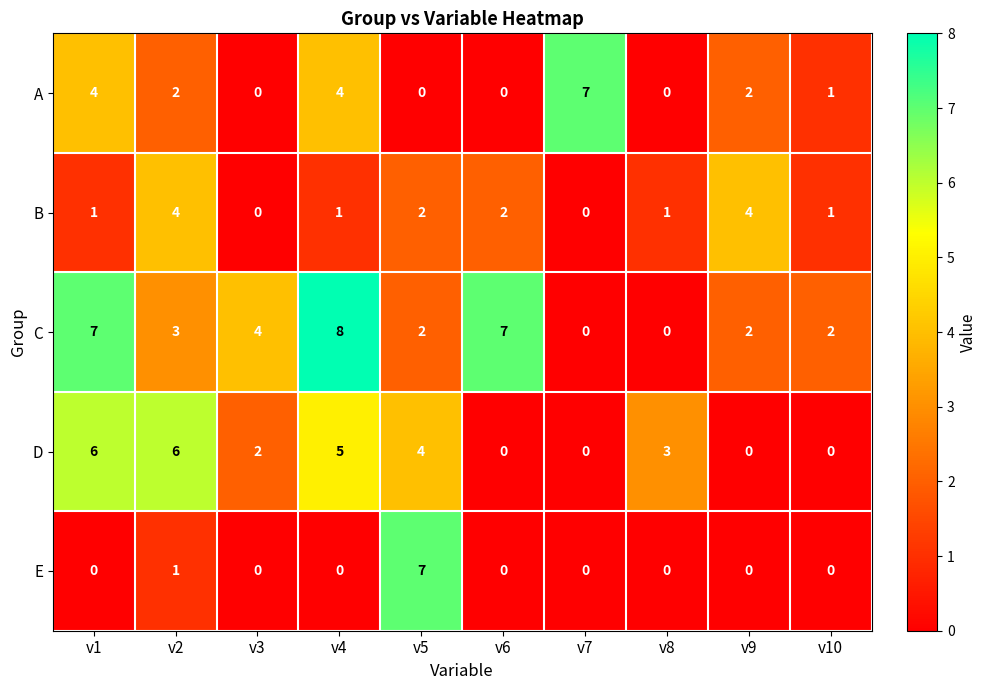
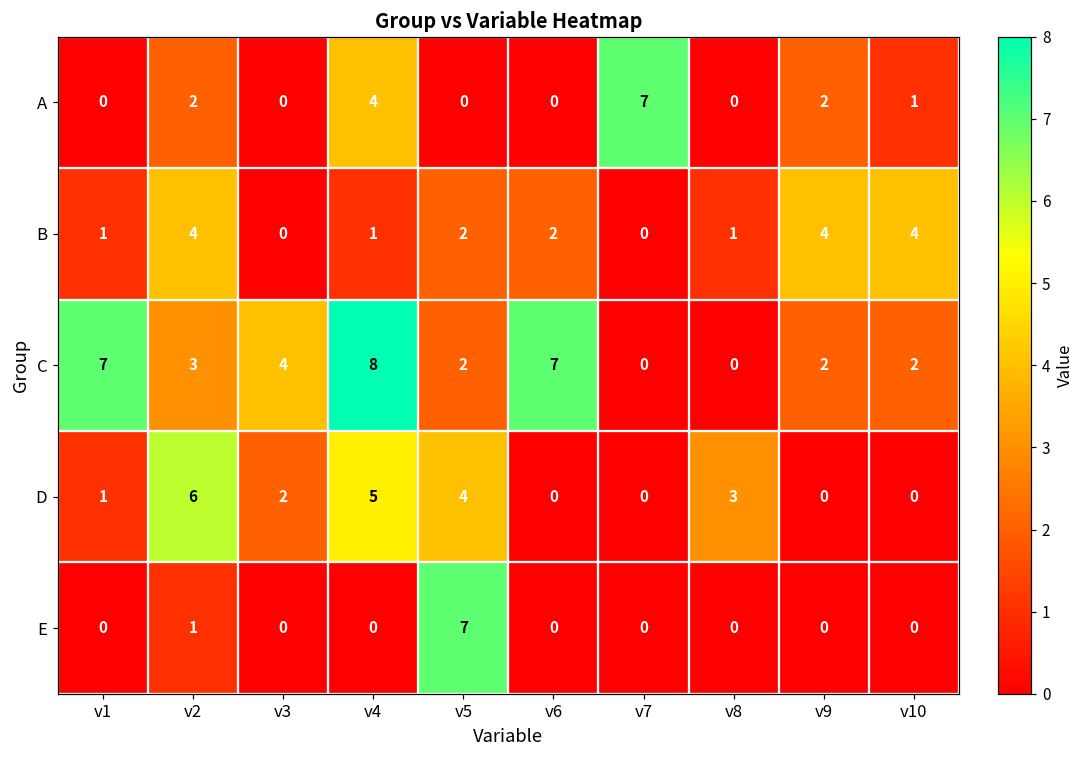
  {
    "A": {
-     "v1": 4,
+     "v1": 0,
      "v2": 2,
      "v3": 0,
      "v4": 4,
      "v5": 0,
      "v6": 0,
      "v7": 7,
      "v8": 0,
      "v9": 2,
      "v10": 1
    },
    "B": {
      "v1": 1,
      "v2": 4,
      "v3": 0,
      "v4": 1,
      "v5": 2,
      "v6": 2,
      "v7": 0,
      "v8": 1,
      "v9": 4,
-     "v10": 1
+     "v10": 4
    },
    "C": {
      "v1": 7,
      "v2": 3,
      "v3": 4,
      "v4": 8,
      "v5": 2,
      "v6": 7,
      "v7": 0,
      "v8": 0,
      "v9": 2,
      "v10": 2
    },
    "D": {
-     "v1": 6,
+     "v1": 1,
      "v2": 6,
      "v3": 2,
      "v4": 5,
      "v5": 4,
      "v6": 0,
      "v7": 0,
      "v8": 3,
      "v9": 0,
      "v10": 0
    },
    "E": {
      "v1": 0,
      "v2": 1,
      "v3": 0,
      "v4": 0,
      "v5": 7,
      "v6": 0,
      "v7": 0,
      "v8": 0,
      "v9": 0,
      "v10": 0
    }
  }
